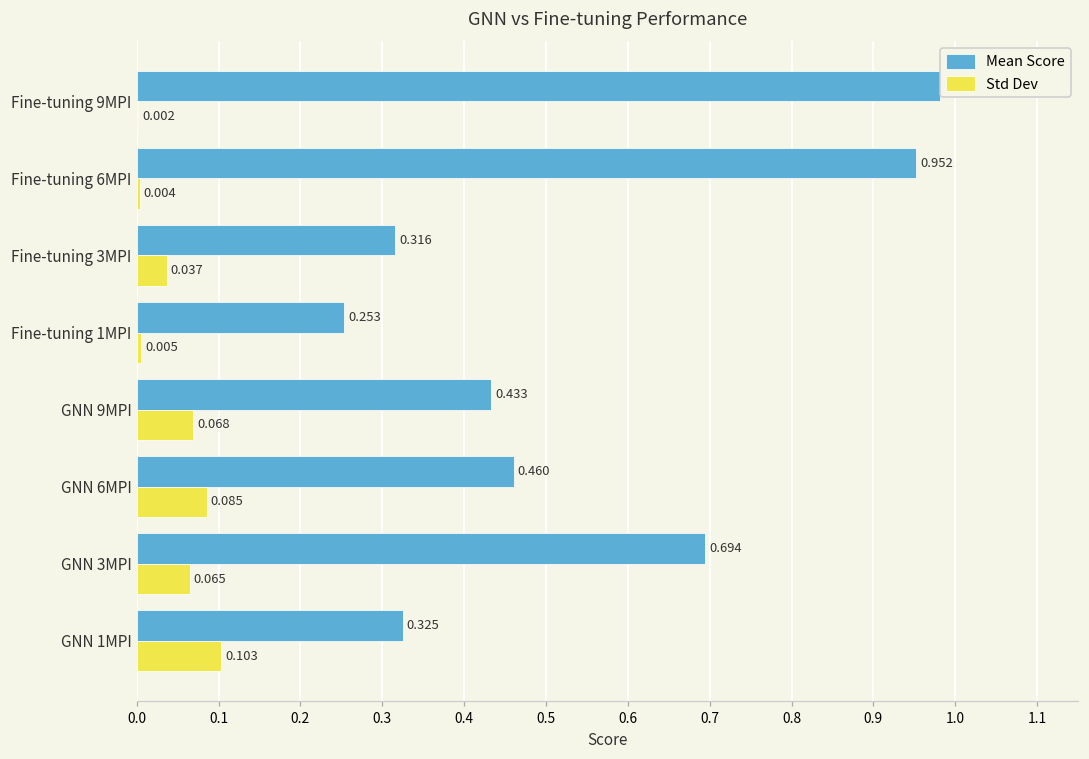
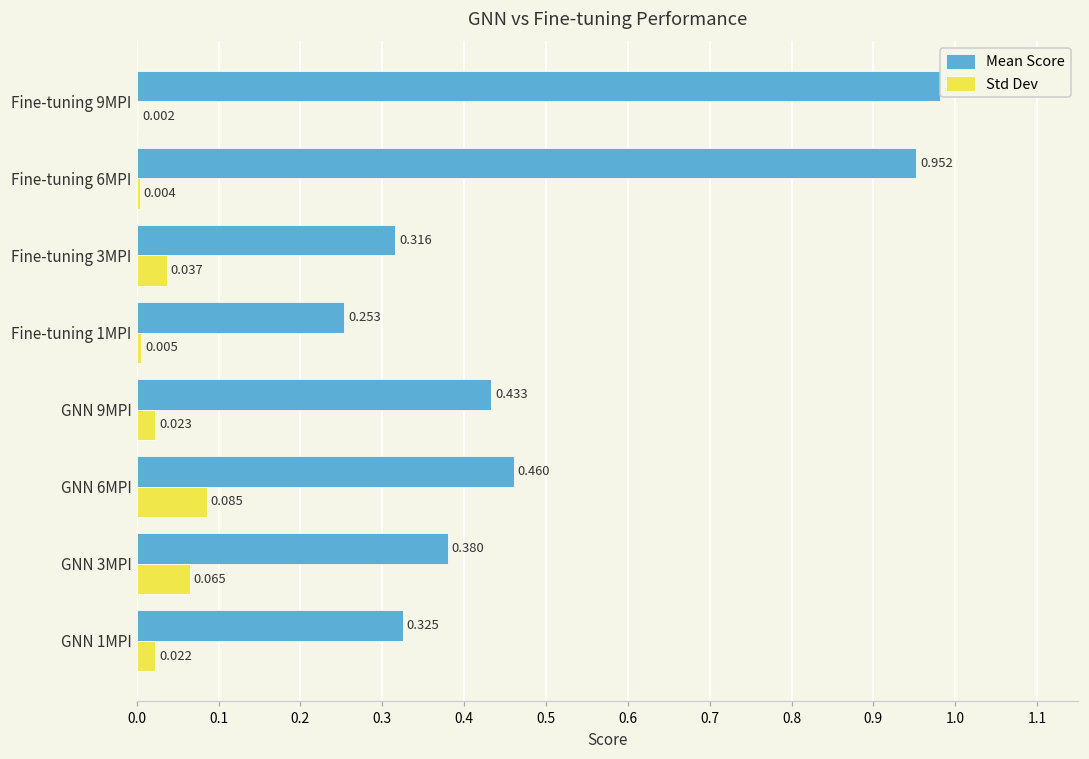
  {
    "Mean Score": {
      "Fine-tuning 6MPI": 0.952,
      "Fine-tuning 3MPI": 0.316,
      "Fine-tuning 1MPI": 0.253,
      "GNN 9MPI": 0.433,
      "GNN 6MPI": 0.460,
-     "GNN 3MPI": 0.694,
+     "GNN 3MPI": 0.380,
      "GNN 1MPI": 0.325
    },
    "Std Dev": {
      "Fine-tuning 9MPI": 0.002,
      "Fine-tuning 6MPI": 0.004,
      "Fine-tuning 3MPI": 0.037,
      "Fine-tuning 1MPI": 0.005,
-     "GNN 9MPI": 0.068,
+     "GNN 9MPI": 0.023,
      "GNN 6MPI": 0.085,
      "GNN 3MPI": 0.065,
-     "GNN 1MPI": 0.103
+     "GNN 1MPI": 0.022
    }
  }
